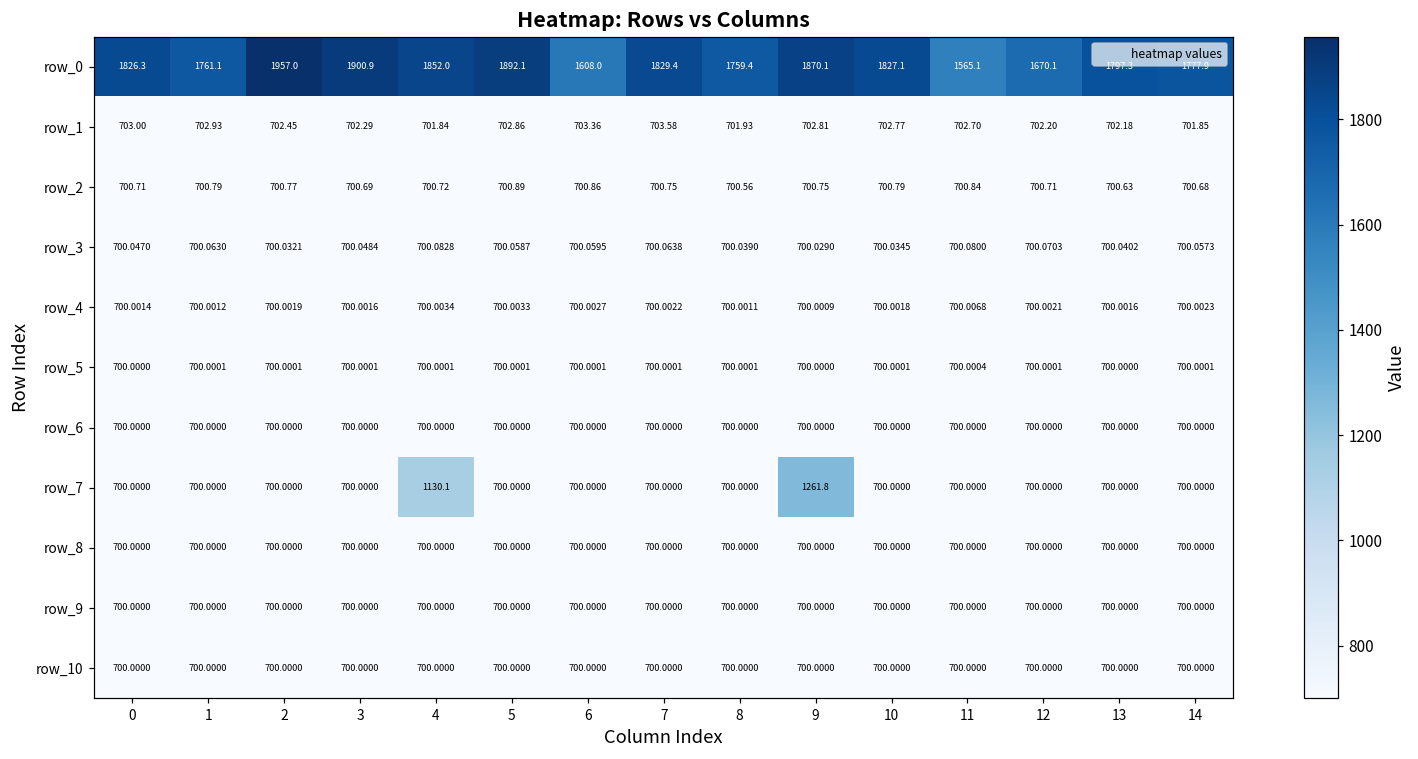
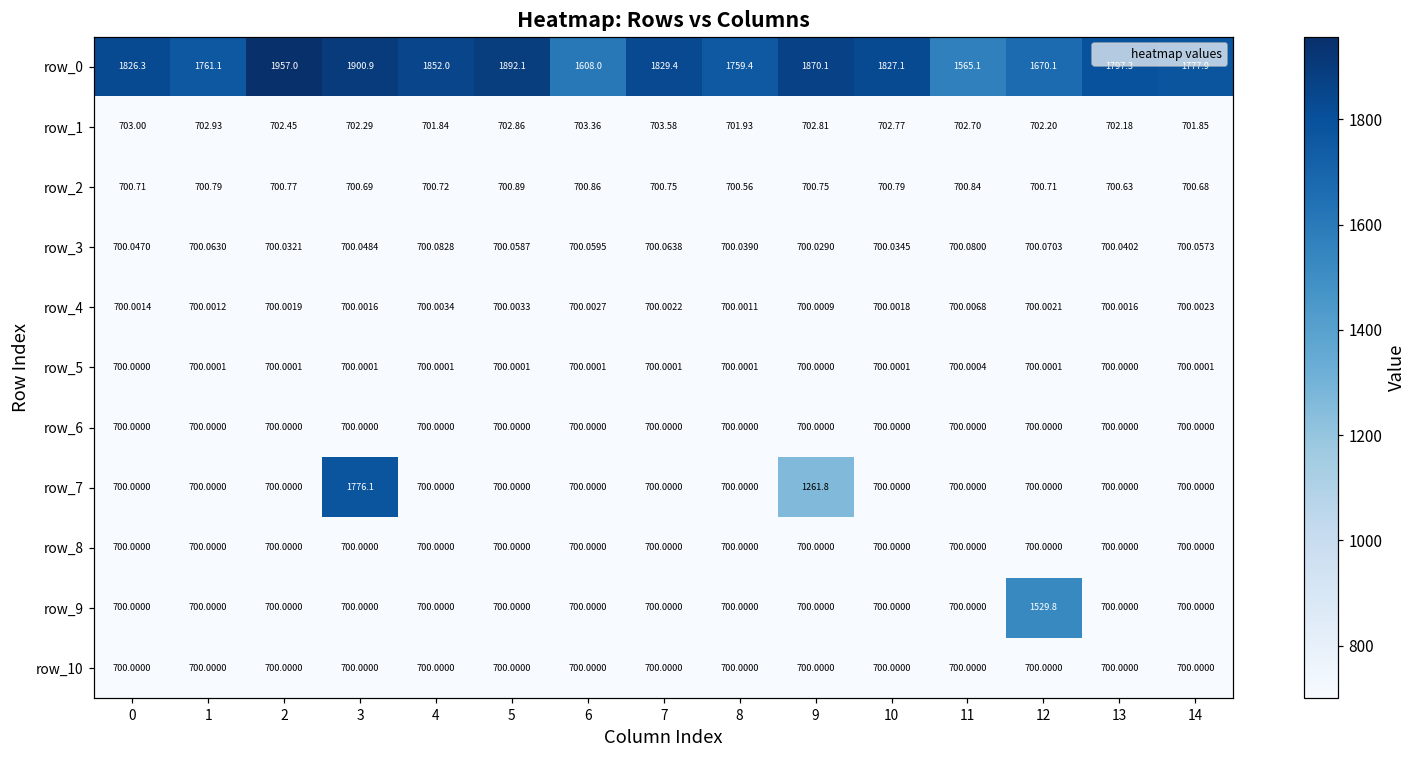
  {
    "row_0": {
      "0": 1826.3,
      "1": 1761.1,
      "2": 1957.0,
      "3": 1900.9,
      "4": 1852.0,
      "5": 1892.1,
      "6": 1608.0,
      "7": 1829.4,
      "8": 1759.4,
      "9": 1870.1,
      "10": 1827.1,
      "11": 1565.1,
      "12": 1670.1
    },
    "row_1": {
      "0": 703.00,
      "1": 702.93,
      "2": 702.45,
      "3": 702.29,
      "4": 701.84,
      "5": 702.86,
      "6": 703.36,
      "7": 703.58,
      "8": 701.93,
      "9": 702.81,
      "10": 702.77,
      "11": 702.70,
      "12": 702.20,
      "13": 702.18,
      "14": 701.85
    },
    "row_2": {
      "0": 700.71,
      "1": 700.79,
      "2": 700.77,
      "3": 700.69,
      "4": 700.72,
      "5": 700.89,
      "6": 700.86,
      "7": 700.75,
      "8": 700.56,
      "9": 700.75,
      "10": 700.79,
      "11": 700.84,
      "12": 700.71,
      "13": 700.63,
      "14": 700.68
    },
    "row_3": {
      "0": 700.0470,
      "1": 700.0630,
      "2": 700.0321,
      "3": 700.0484,
      "4": 700.0828,
      "5": 700.0587,
      "6": 700.0595,
      "7": 700.0638,
      "8": 700.0390,
      "9": 700.0290,
      "10": 700.0345,
      "11": 700.0800,
      "12": 700.0703,
      "13": 700.0402,
      "14": 700.0573
    },
    "row_4": {
      "0": 700.0014,
      "1": 700.0012,
      "2": 700.0019,
      "3": 700.0016,
      "4": 700.0034,
      "5": 700.0033,
      "6": 700.0027,
      "7": 700.0022,
      "8": 700.0011,
      "9": 700.0009,
      "10": 700.0018,
      "11": 700.0068,
      "12": 700.0021,
      "13": 700.0016,
      "14": 700.0023
    },
    "row_5": {
      "0": 700.0000,
      "1": 700.0001,
      "2": 700.0001,
      "3": 700.0001,
      "4": 700.0001,
      "5": 700.0001,
      "6": 700.0001,
      "7": 700.0001,
      "8": 700.0001,
      "9": 700.0000,
      "10": 700.0001,
      "11": 700.0004,
      "12": 700.0001,
      "13": 700.0000,
      "14": 700.0001
    },
    "row_6": {
      "0": 700.0000,
      "1": 700.0000,
      "2": 700.0000,
      "3": 700.0000,
      "4": 700.0000,
      "5": 700.0000,
      "6": 700.0000,
      "7": 700.0000,
      "8": 700.0000,
      "9": 700.0000,
      "10": 700.0000,
      "11": 700.0000,
      "12": 700.0000,
      "13": 700.0000,
      "14": 700.0000
    },
    "row_7": {
      "0": 700.0000,
      "1": 700.0000,
      "2": 700.0000,
-     "3": 700.0000,
-     "4": 1130.1,
+     "3": 1776.1,
+     "4": 700.0000,
      "5": 700.0000,
      "6": 700.0000,
      "7": 700.0000,
      "8": 700.0000,
      "9": 1261.8,
      "10": 700.0000,
      "11": 700.0000,
      "12": 700.0000,
      "13": 700.0000,
      "14": 700.0000
    },
    "row_8": {
      "0": 700.0000,
      "1": 700.0000,
      "2": 700.0000,
      "3": 700.0000,
      "4": 700.0000,
      "5": 700.0000,
      "6": 700.0000,
      "7": 700.0000,
      "8": 700.0000,
      "9": 700.0000,
      "10": 700.0000,
      "11": 700.0000,
      "12": 700.0000,
      "13": 700.0000,
      "14": 700.0000
    },
    "row_9": {
      "0": 700.0000,
      "1": 700.0000,
      "2": 700.0000,
      "3": 700.0000,
      "4": 700.0000,
      "5": 700.0000,
      "6": 700.0000,
      "7": 700.0000,
      "8": 700.0000,
      "9": 700.0000,
      "10": 700.0000,
      "11": 700.0000,
-     "12": 700.0000,
+     "12": 1529.8,
      "13": 700.0000,
      "14": 700.0000
    },
    "row_10": {
      "0": 700.0000,
      "1": 700.0000,
      "2": 700.0000,
      "3": 700.0000,
      "4": 700.0000,
      "5": 700.0000,
      "6": 700.0000,
      "7": 700.0000,
      "8": 700.0000,
      "9": 700.0000,
      "10": 700.0000,
      "11": 700.0000,
      "12": 700.0000,
      "13": 700.0000,
      "14": 700.0000
    }
  }
